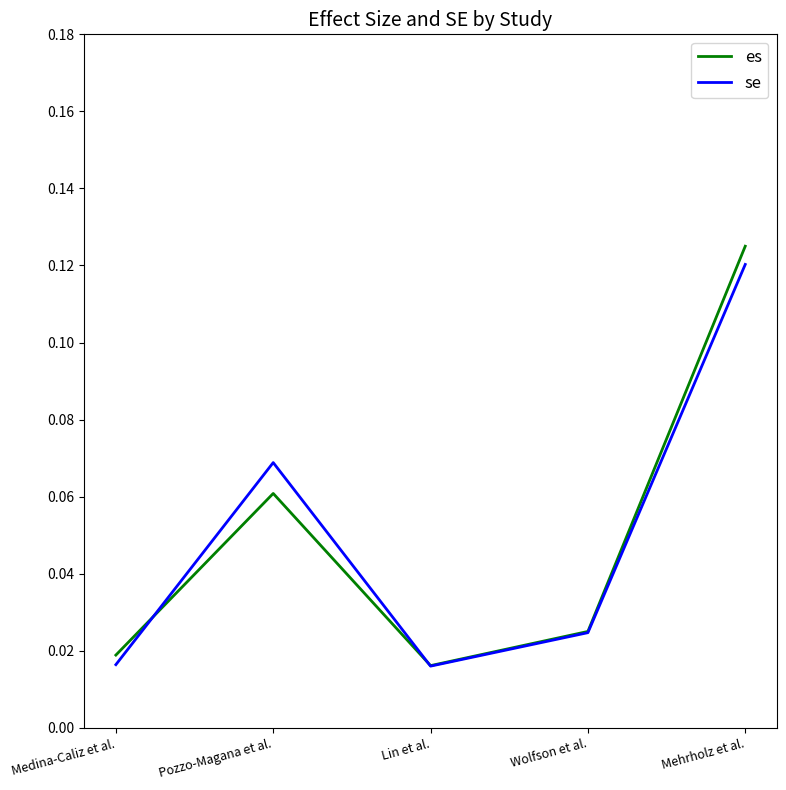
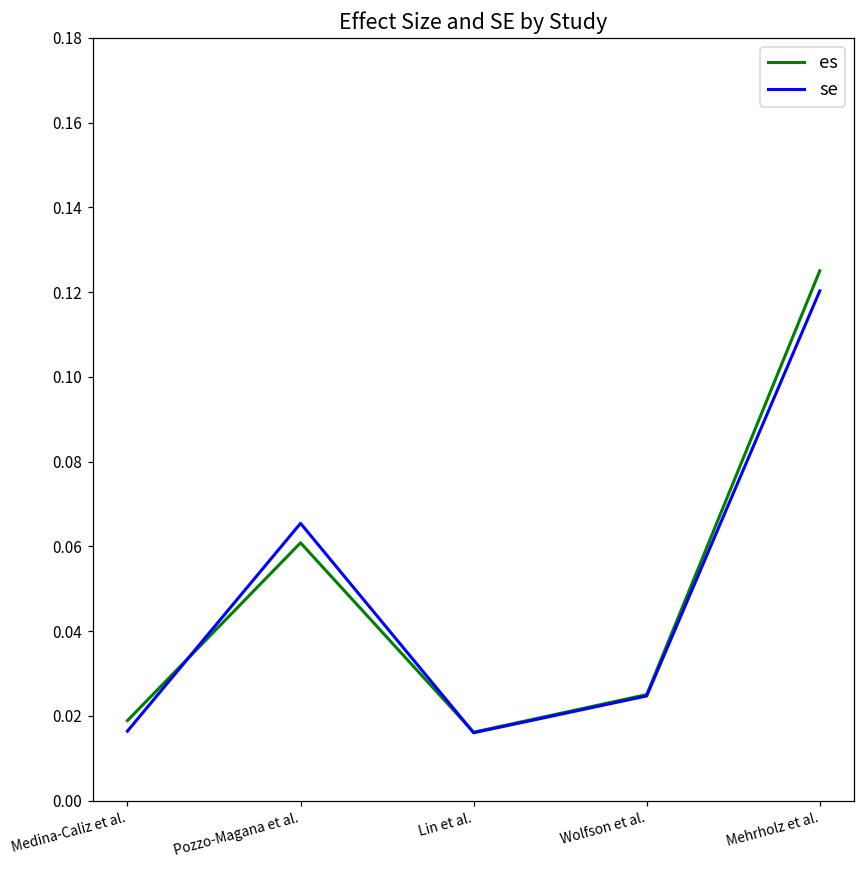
  {
    "es": {
      "Medina-Caliz et al.": 0.019,
      "Pozzo-Magana et al.": 0.061,
      "Mehrholz et al.": 0.125
    },
    "se": {
      "Medina-Caliz et al.": 0.016,
-     "Pozzo-Magana et al.": 0.069,
+     "Pozzo-Magana et al.": 0.065,
      "Mehrholz et al.": 0.120
    }
  }
